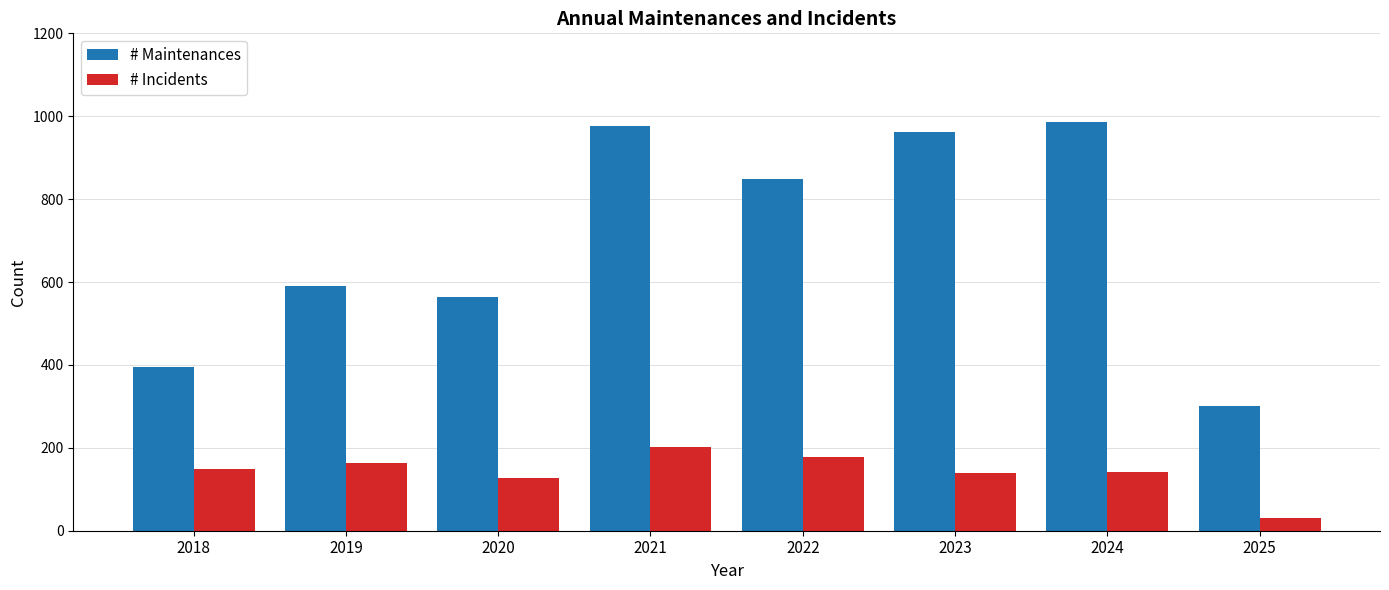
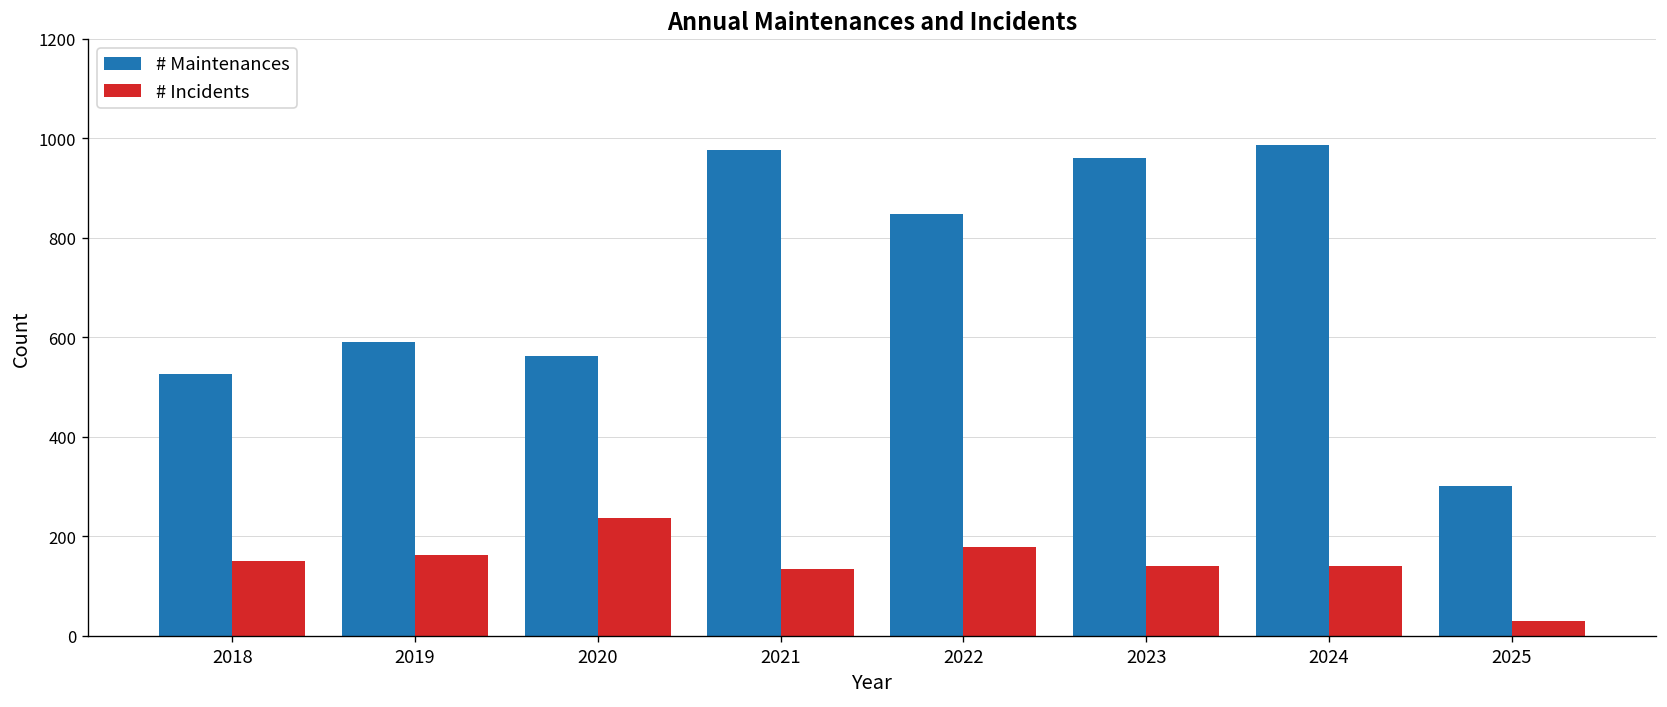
  {
    "# Maintenances": {
-     "2018": 400,
+     "2018": 530,
      "2019": 590,
      "2020": 560,
      "2021": 980,
      "2022": 850,
      "2023": 960,
      "2024": 990,
      "2025": 300
    },
    "# Incidents": {
      "2018": 150,
      "2019": 160,
-     "2020": 130,
-     "2021": 200,
+     "2020": 240,
+     "2021": 130,
      "2022": 180,
      "2023": 140,
      "2024": 140,
      "2025": 30
    }
  }
